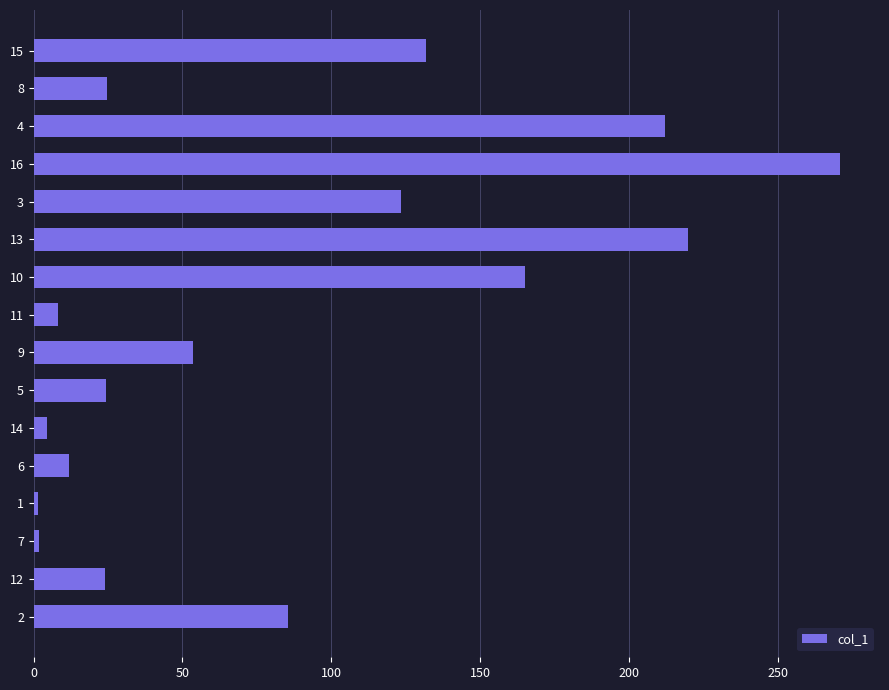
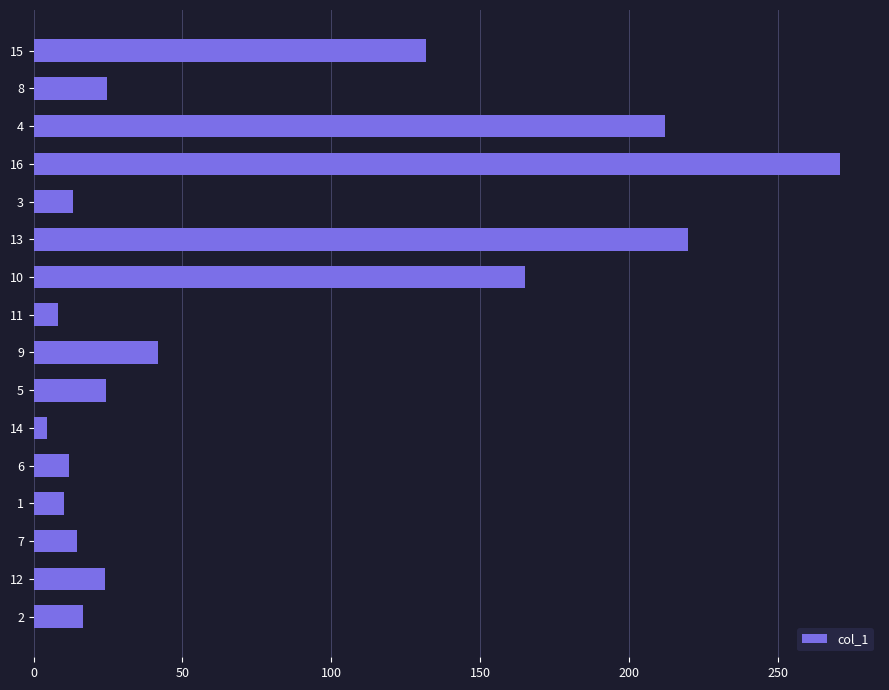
  {
    "15": 132,
    "8": 25,
    "4": 212,
    "16": 271,
-   "3": 124,
+   "3": 13,
    "13": 220,
    "10": 165,
    "11": 8,
-   "9": 54,
+   "9": 42,
    "5": 24,
    "14": 5,
    "6": 12,
-   "1": 2,
-   "7": 2,
+   "1": 10,
+   "7": 15,
    "12": 24,
-   "2": 86
+   "2": 17
  }
